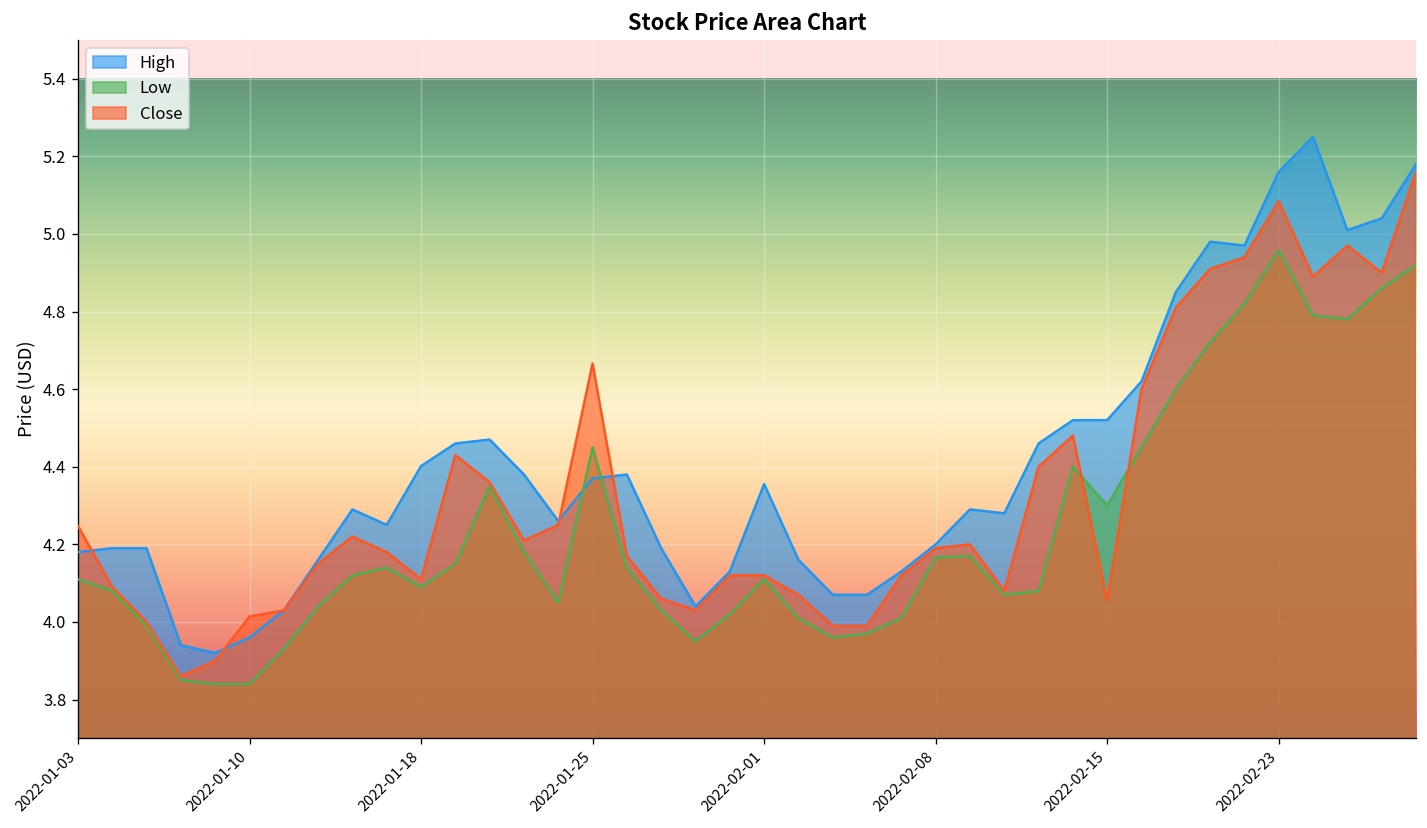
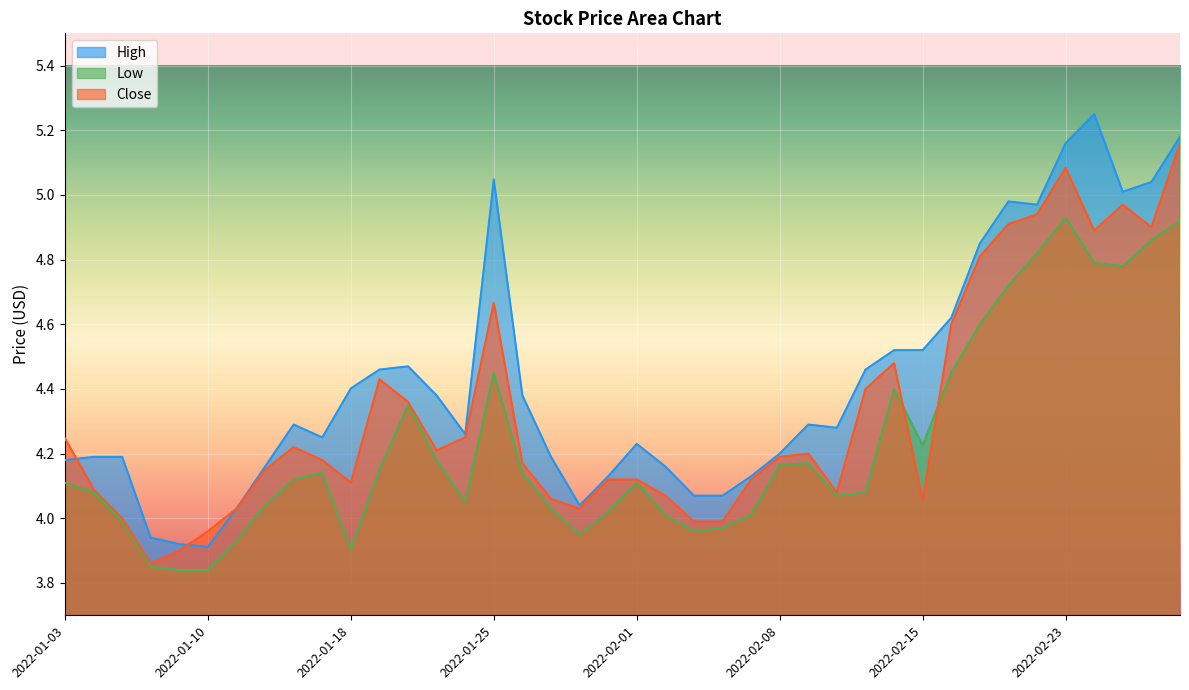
  {
    "High": {
      "2022-01-03": 4.18,
-     "2022-01-10": 3.96,
+     "2022-01-10": 3.91,
      "2022-01-18": 4.40,
-     "2022-01-25": 4.37,
-     "2022-02-01": 4.36,
+     "2022-01-25": 5.05,
+     "2022-02-01": 4.23,
      "2022-02-08": 4.20,
      "2022-02-15": 4.52,
      "2022-02-23": 5.16
    },
    "Low": {
      "2022-01-03": 4.11,
      "2022-01-10": 3.84,
-     "2022-01-18": 4.09,
+     "2022-01-18": 3.90,
      "2022-01-25": 4.45,
      "2022-02-01": 4.11,
      "2022-02-08": 4.17,
-     "2022-02-15": 4.30,
-     "2022-02-23": 4.96
+     "2022-02-15": 4.23,
+     "2022-02-23": 4.93
    },
    "Close": {
      "2022-01-03": 4.25,
-     "2022-01-10": 4.01,
+     "2022-01-10": 3.96,
      "2022-01-18": 4.11,
      "2022-01-25": 4.67,
      "2022-02-01": 4.12,
      "2022-02-08": 4.19,
      "2022-02-15": 4.06,
      "2022-02-23": 5.08
    }
  }
